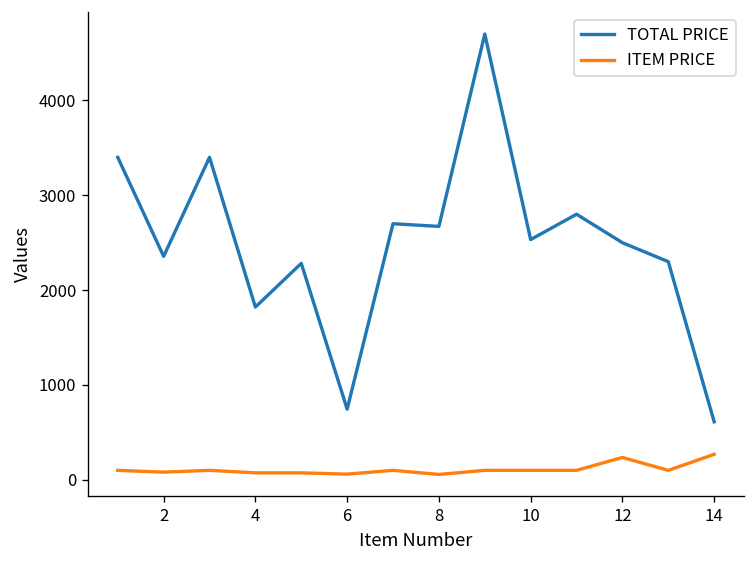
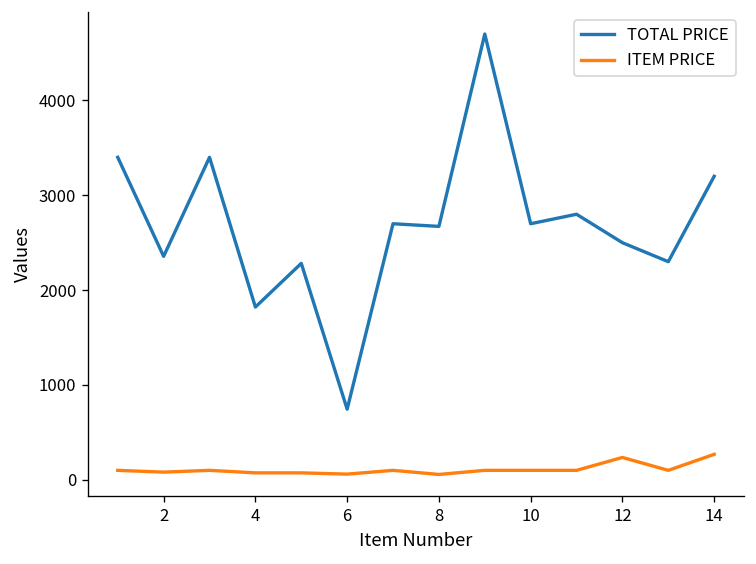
  {
    "TOTAL PRICE": {
      "2": 2400,
      "4": 1800,
      "6": 700,
      "8": 2700,
-     "10": 2500,
+     "10": 2700,
      "12": 2500,
-     "14": 600
+     "14": 3200
    },
    "ITEM PRICE": {
      "2": 100,
      "4": 100,
      "6": 100,
      "8": 100,
      "10": 100,
      "12": 200,
      "14": 300
    }
  }
